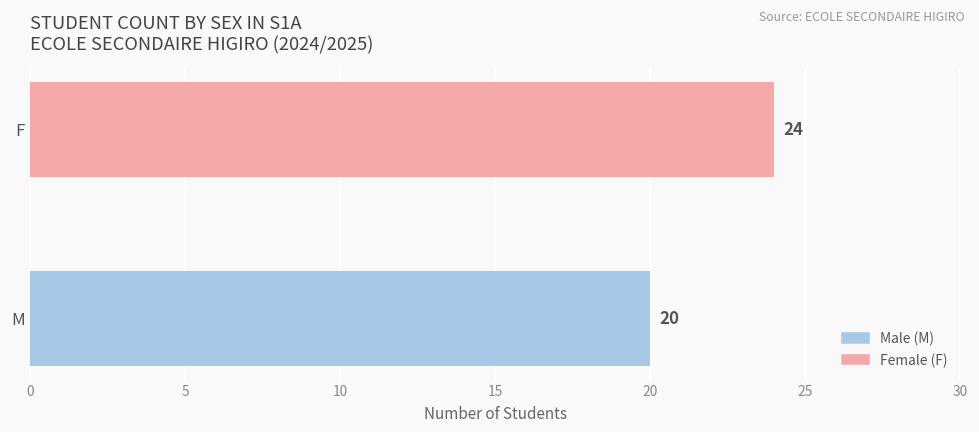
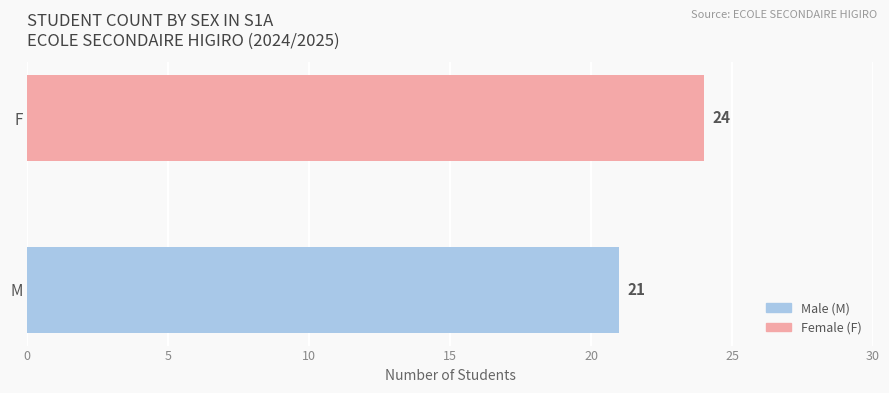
  {
    "F": 24,
-   "M": 20
+   "M": 21
  }
